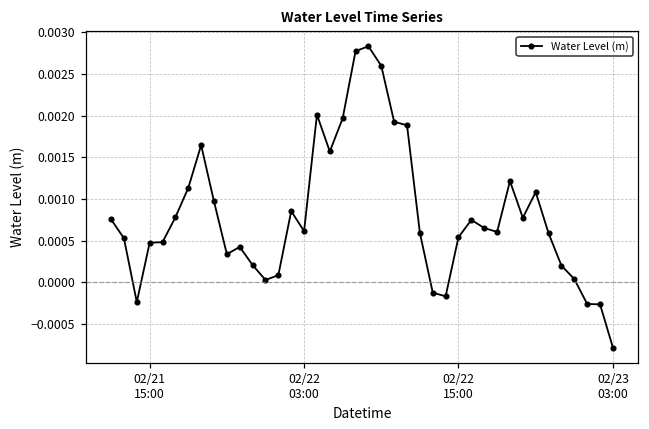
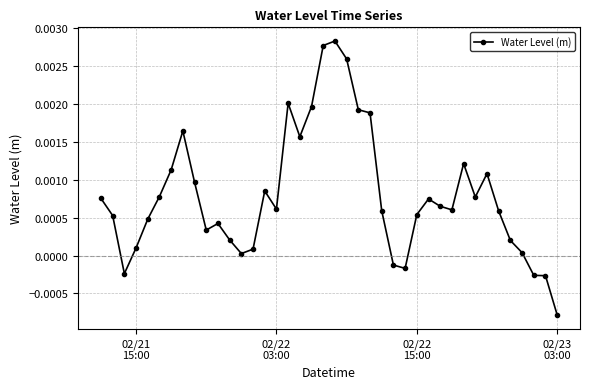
  {
-   "02/21 15:00": 0.0005,
+   "02/21 15:00": 0.0001,
    "02/22 03:00": 0.0006,
    "02/22 15:00": 0.0005,
    "02/23 03:00": -0.0008
  }
